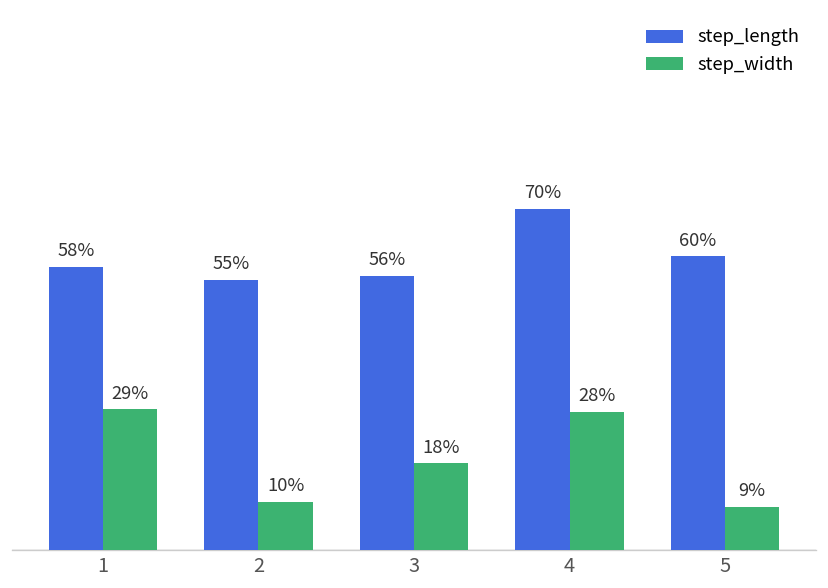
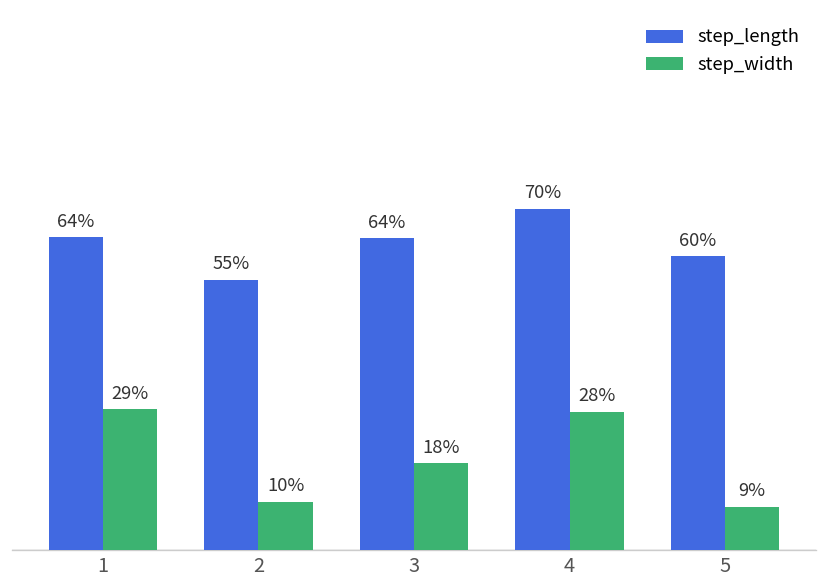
  {
    "step_length": {
-     "1": "58%",
+     "1": "64%",
      "2": "55%",
-     "3": "56%",
+     "3": "64%",
      "4": "70%",
      "5": "60%"
    },
    "step_width": {
      "1": "29%",
      "2": "10%",
      "3": "18%",
      "4": "28%",
      "5": "9%"
    }
  }
